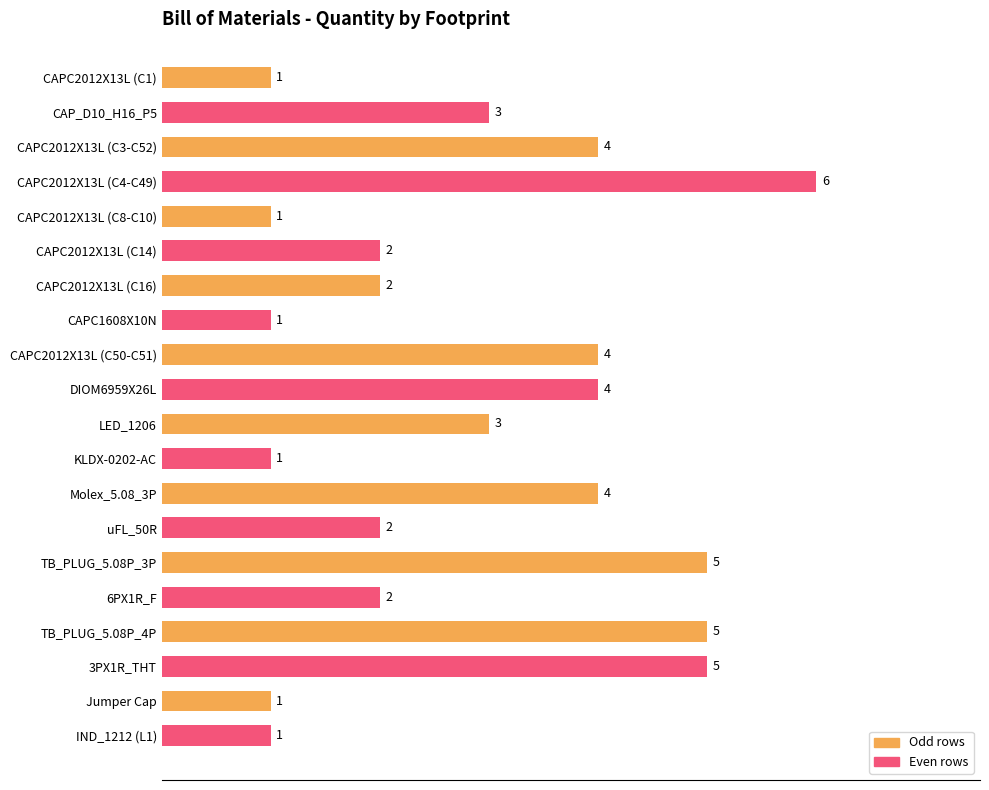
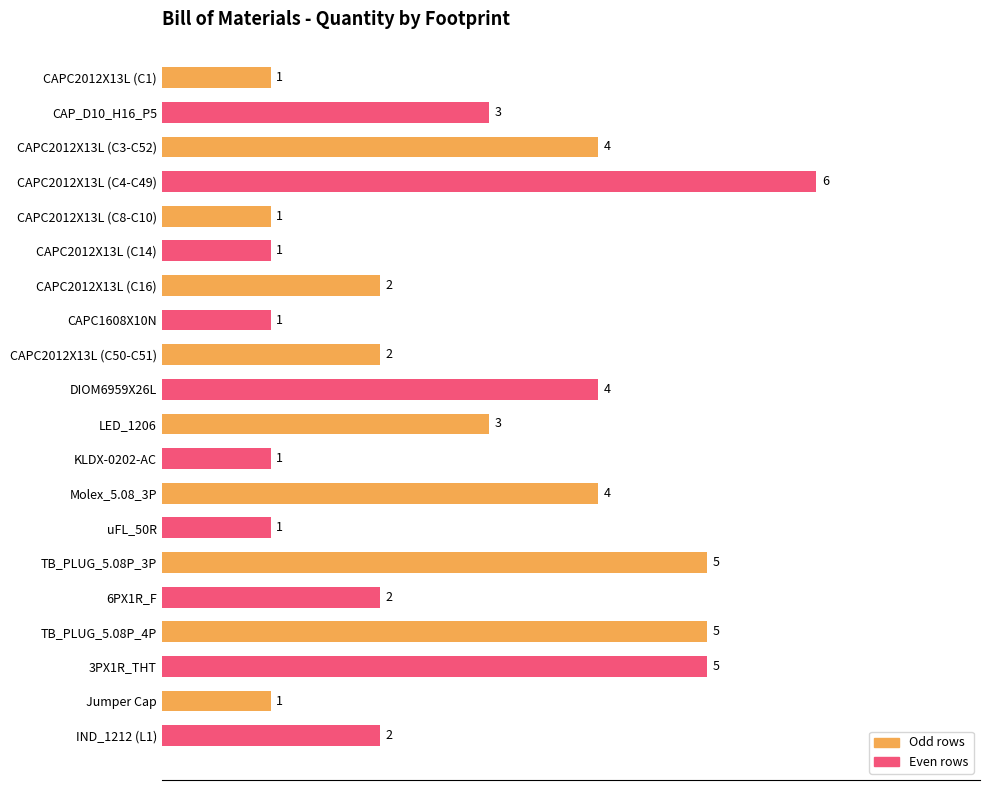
  {
    "CAPC2012X13L (C1)": 1,
    "CAP_D10_H16_P5": 3,
    "CAPC2012X13L (C3-C52)": 4,
    "CAPC2012X13L (C4-C49)": 6,
    "CAPC2012X13L (C8-C10)": 1,
-   "CAPC2012X13L (C14)": 2,
+   "CAPC2012X13L (C14)": 1,
    "CAPC2012X13L (C16)": 2,
    "CAPC1608X10N": 1,
-   "CAPC2012X13L (C50-C51)": 4,
+   "CAPC2012X13L (C50-C51)": 2,
    "DIOM6959X26L": 4,
    "LED_1206": 3,
    "KLDX-0202-AC": 1,
    "Molex_5.08_3P": 4,
-   "uFL_50R": 2,
+   "uFL_50R": 1,
    "TB_PLUG_5.08P_3P": 5,
    "6PX1R_F": 2,
    "TB_PLUG_5.08P_4P": 5,
    "3PX1R_THT": 5,
    "Jumper Cap": 1,
-   "IND_1212 (L1)": 1
+   "IND_1212 (L1)": 2
  }
